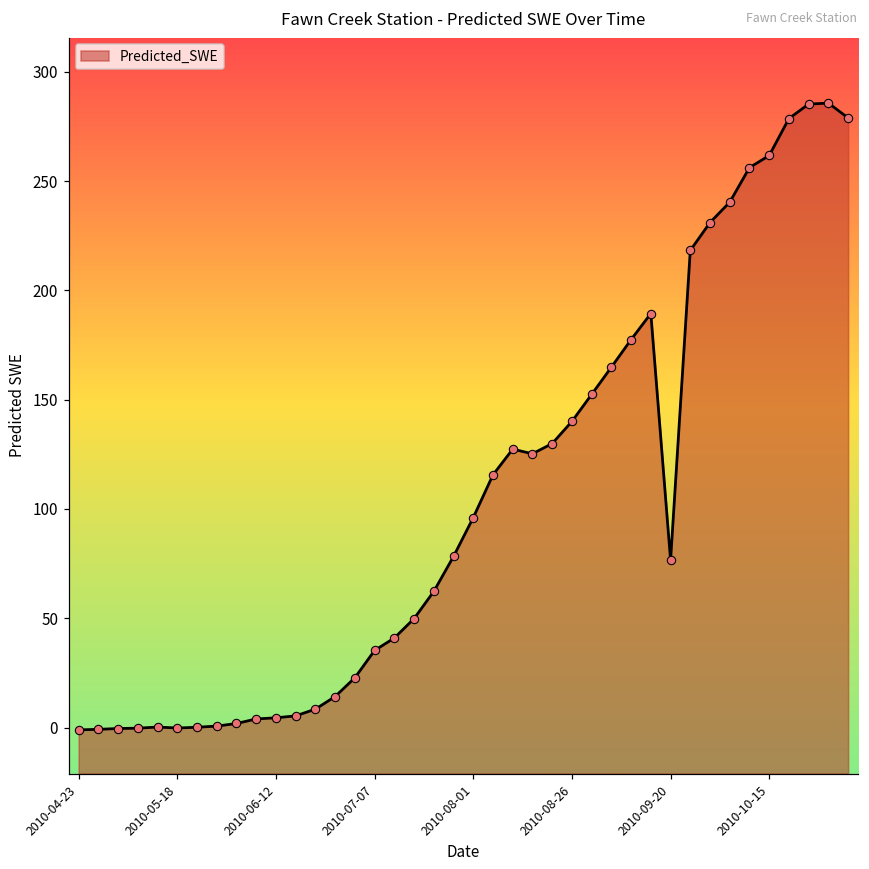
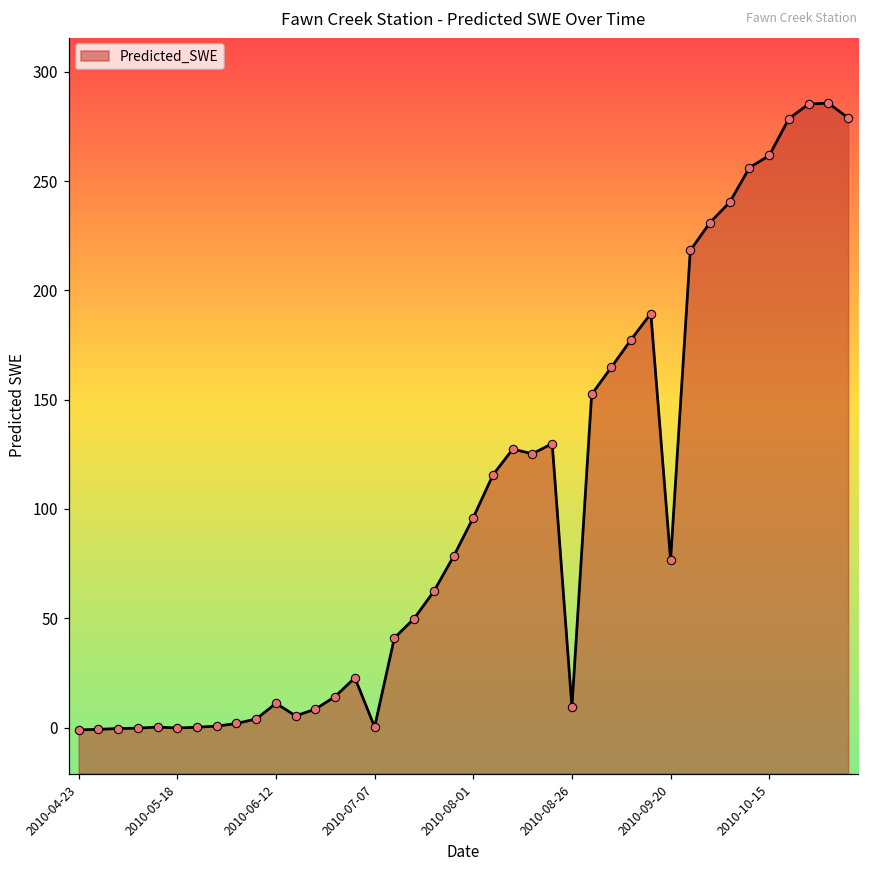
  {
    "2010-04-23": -1,
    "2010-05-18": 0,
-   "2010-06-12": 4,
-   "2010-07-07": 35,
+   "2010-06-12": 11,
+   "2010-07-07": 0,
    "2010-08-01": 96,
-   "2010-08-26": 140,
+   "2010-08-26": 9,
    "2010-09-20": 77,
    "2010-10-15": 262
  }
